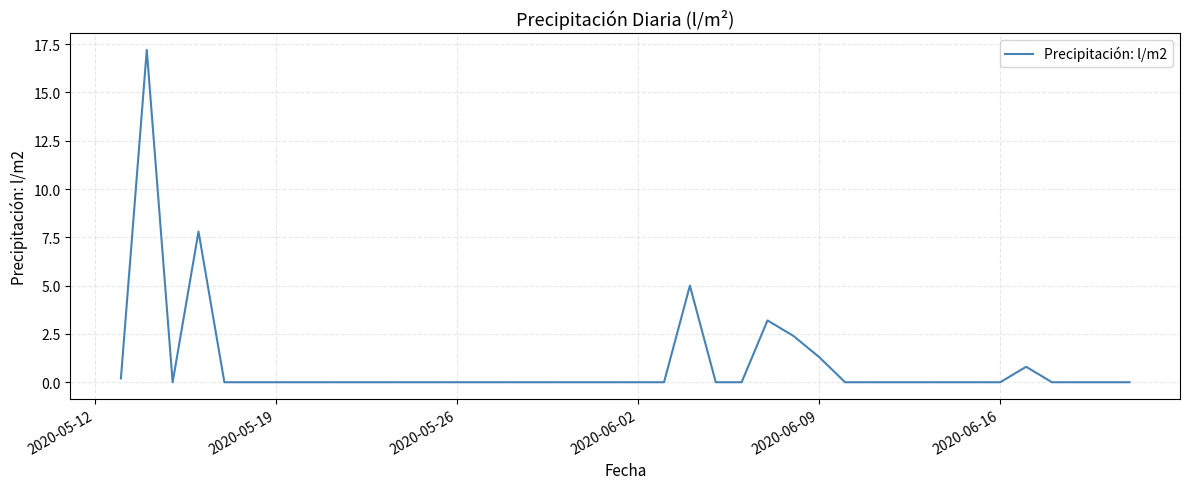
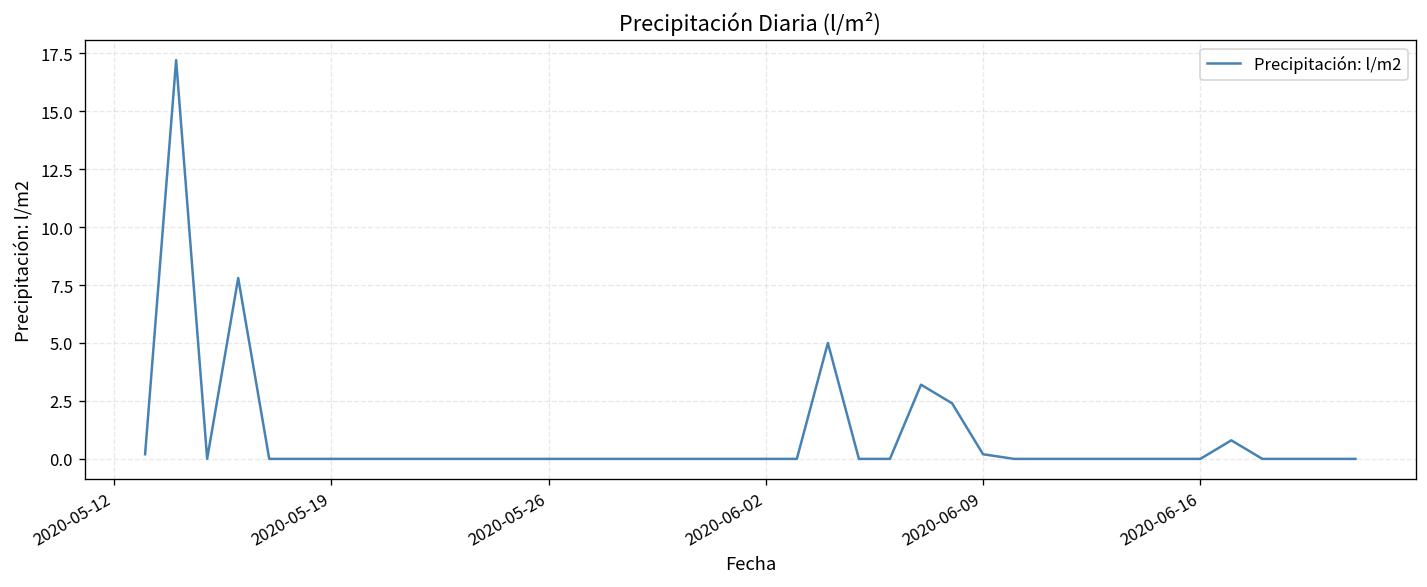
  {
    "2020-05-19": 0.0,
    "2020-05-26": 0.0,
    "2020-06-02": 0.0,
-   "2020-06-09": 1.3,
+   "2020-06-09": 0.2,
    "2020-06-16": 0.0
  }
